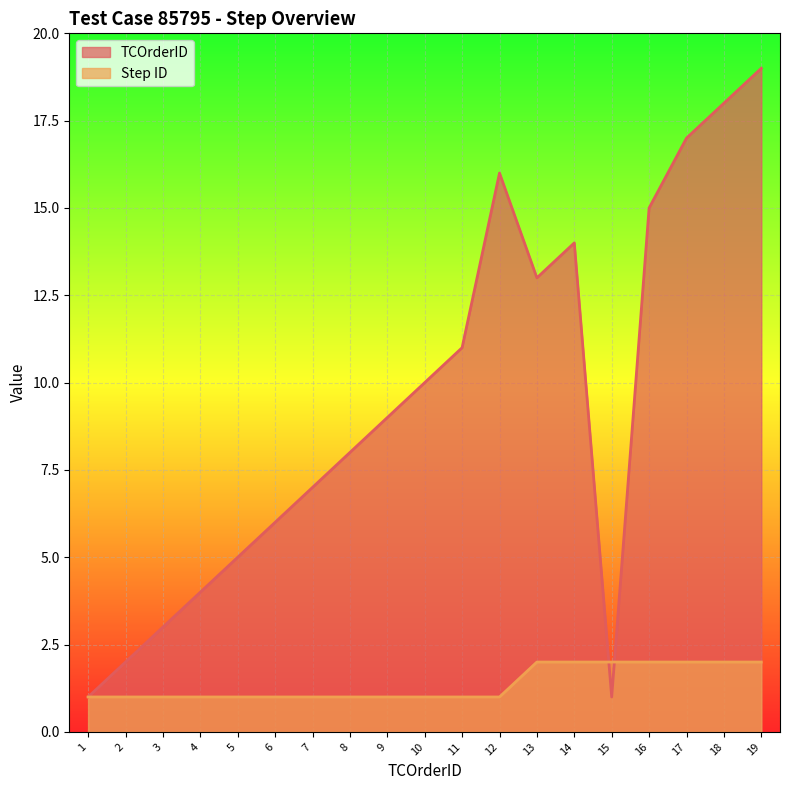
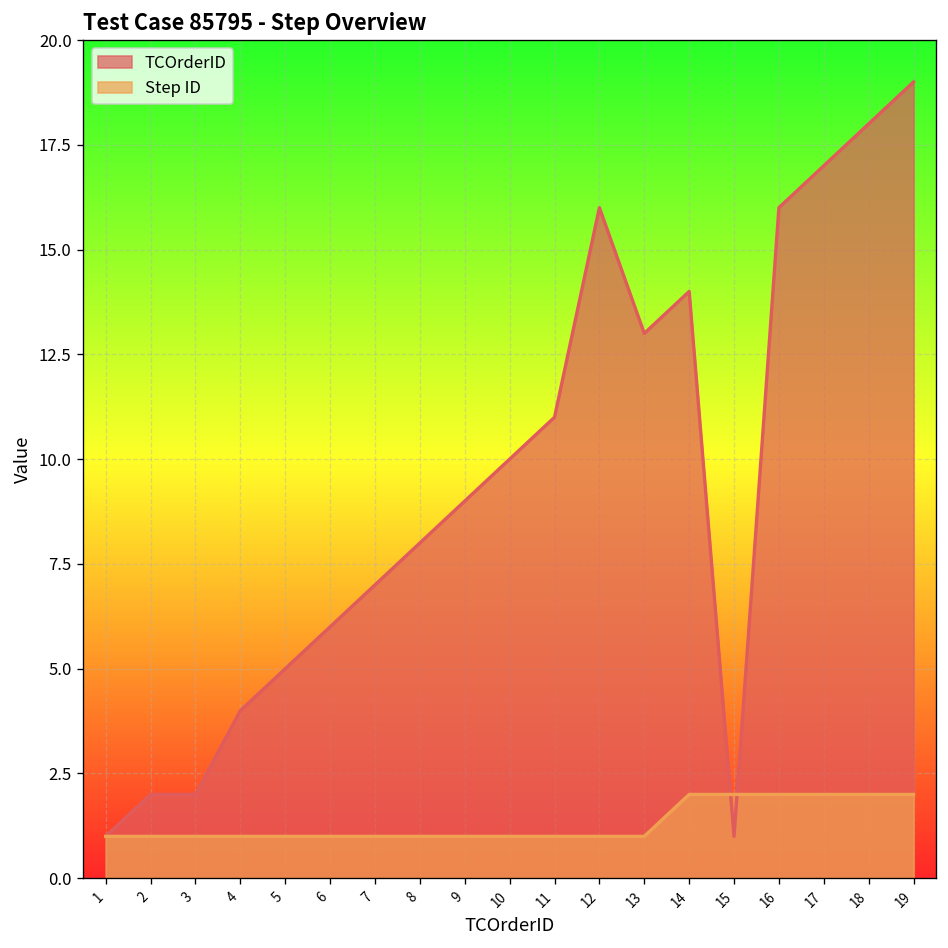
  {
    "TCOrderID": {
      "2": 2,
-     "3": 3,
+     "3": 2,
      "4": 4,
      "5": 5,
      "6": 6,
      "7": 7,
      "8": 8,
      "9": 9,
      "10": 10,
      "11": 11,
      "12": 16,
      "13": 13,
      "14": 14,
      "15": 1,
-     "16": 15,
+     "16": 16,
      "17": 17,
      "18": 18,
      "19": 19
    },
    "Step ID": {
      "2": 1,
      "3": 1,
      "4": 1,
      "5": 1,
      "6": 1,
      "7": 1,
      "8": 1,
      "9": 1,
      "10": 1,
      "11": 1,
      "12": 1,
-     "13": 2,
+     "13": 1,
      "14": 2,
      "15": 2,
      "16": 2,
      "17": 2,
      "18": 2,
      "19": 2
    }
  }
